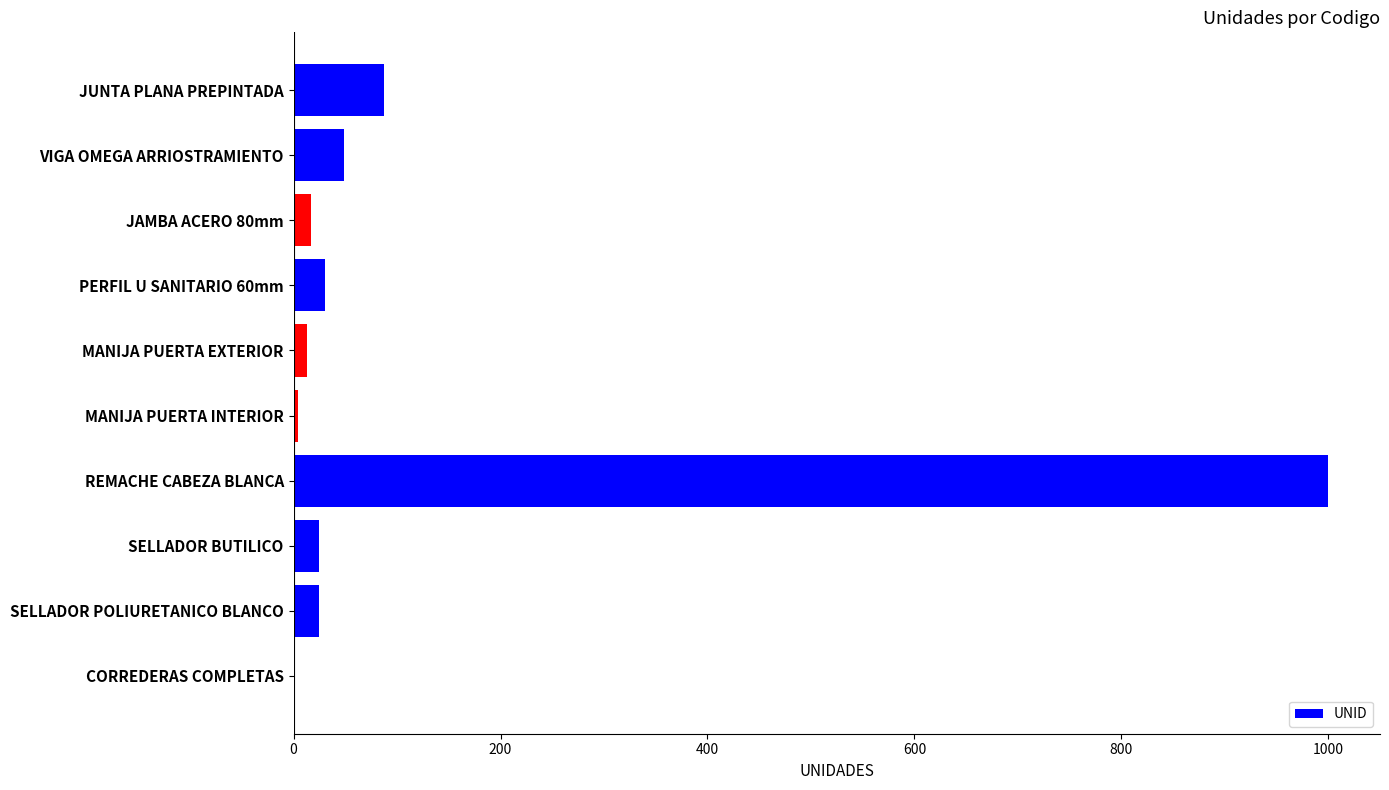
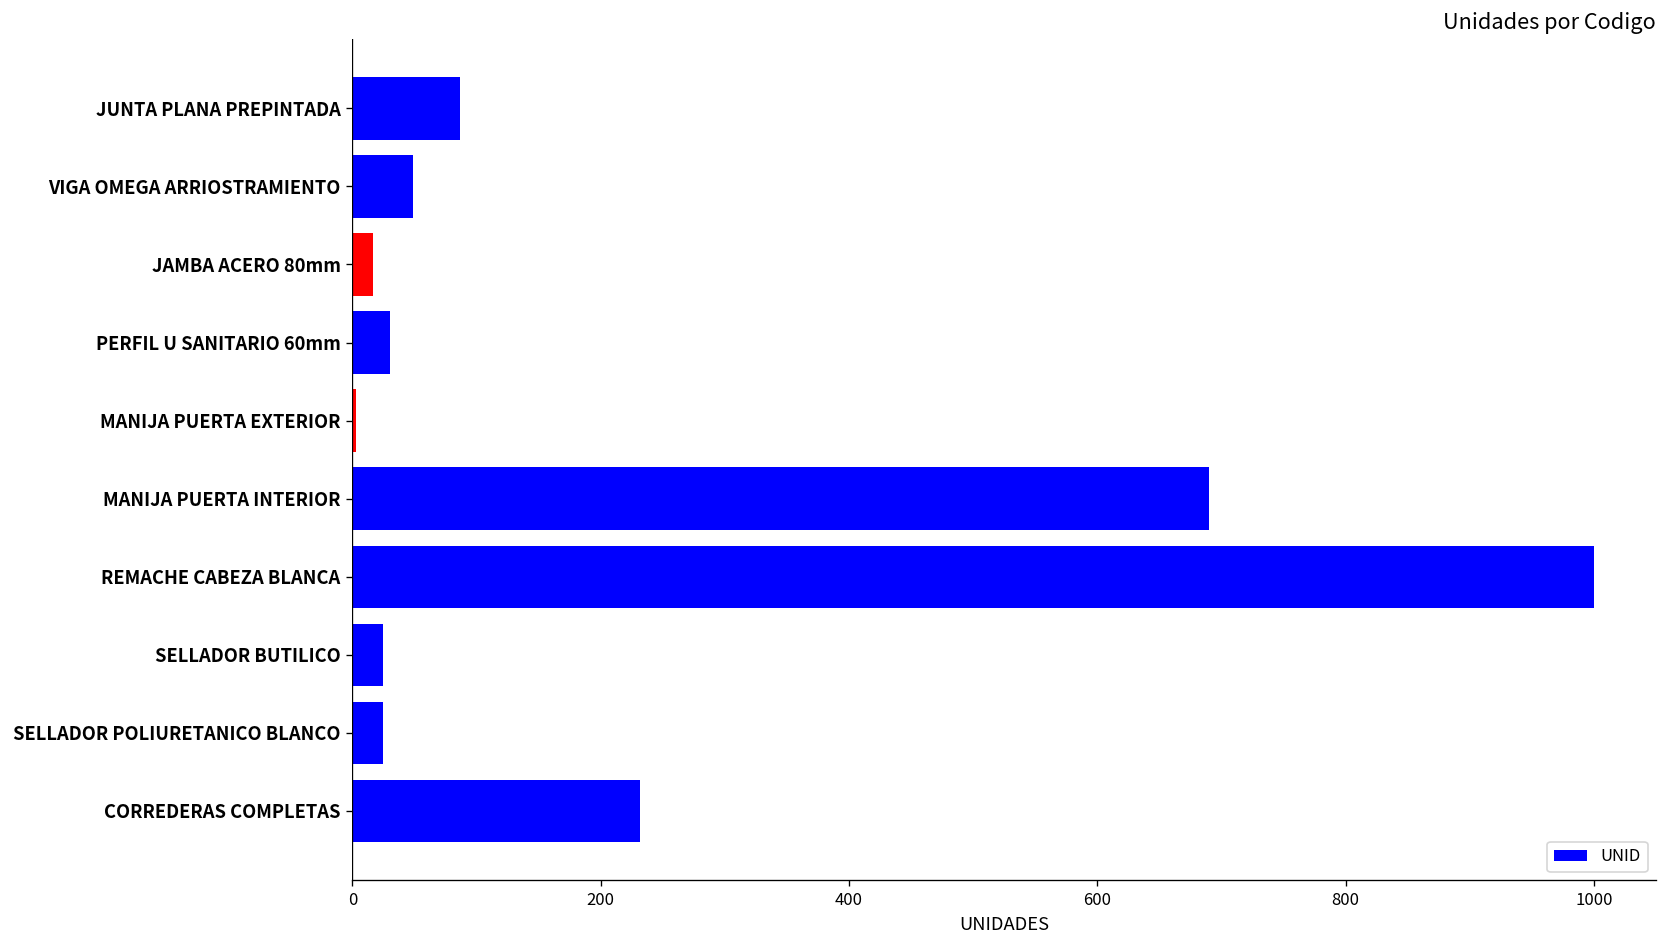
  {
    "JUNTA PLANA PREPINTADA": 87,
    "VIGA OMEGA ARRIOSTRAMIENTO": 49,
    "JAMBA ACERO 80mm": 17,
    "PERFIL U SANITARIO 60mm": 30,
-   "MANIJA PUERTA EXTERIOR": 13,
-   "MANIJA PUERTA INTERIOR": 4,
+   "MANIJA PUERTA EXTERIOR": 3,
+   "MANIJA PUERTA INTERIOR": 690,
    "REMACHE CABEZA BLANCA": 1000,
    "SELLADOR BUTILICO": 25,
    "SELLADOR POLIURETANICO BLANCO": 25,
-   "CORREDERAS COMPLETAS": 1
+   "CORREDERAS COMPLETAS": 232
  }
